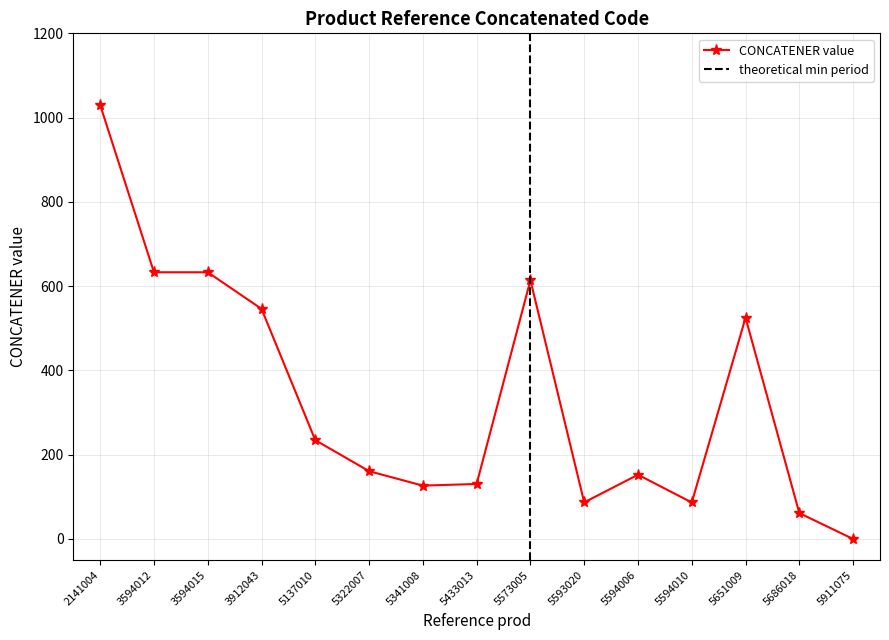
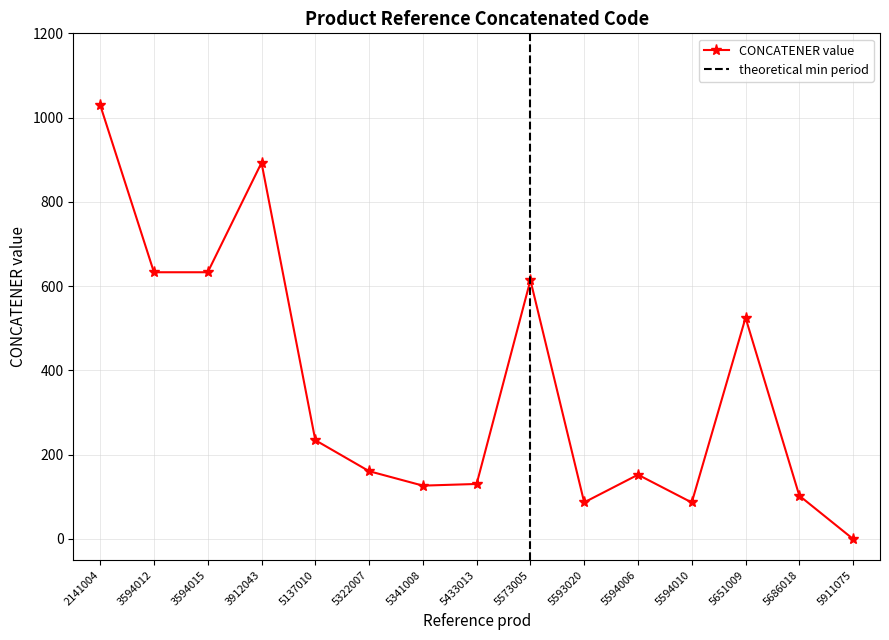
  {
    "2141004": 1030,
    "3594012": 630,
    "3594015": 630,
-   "3912043": 550,
+   "3912043": 890,
    "5137010": 230,
    "5322007": 160,
    "5341008": 130,
    "5433013": 130,
    "5573005": 610,
    "5593020": 90,
    "5594006": 150,
    "5594010": 90,
    "5651009": 530,
-   "5686018": 60,
+   "5686018": 100,
    "5911075": 0
  }
